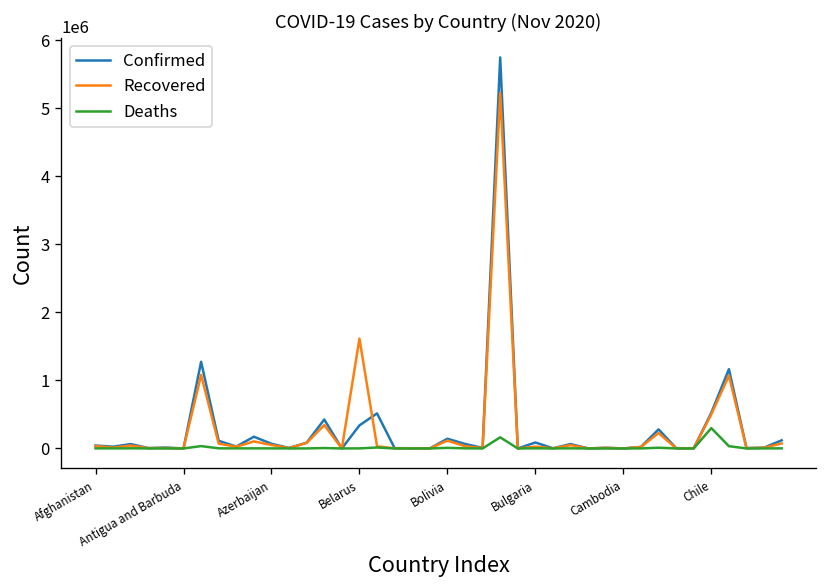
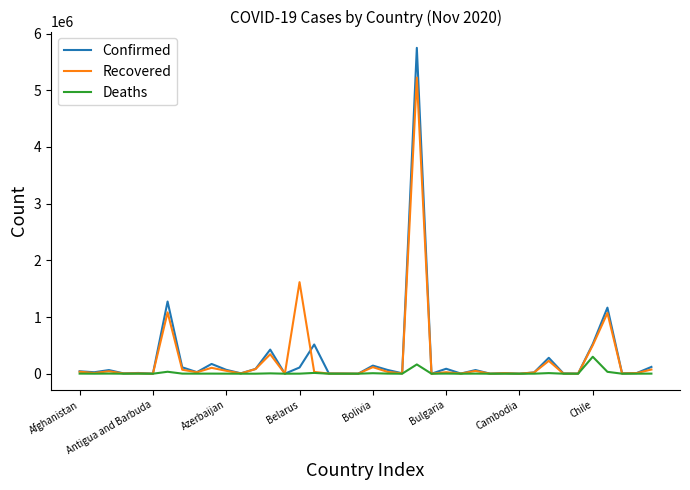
  {
    "Confirmed": {
-     "Belarus": 300000,
+     "Belarus": 100000,
      "Bulgaria": 100000
    },
    "Recovered": {
      "Belarus": 1600000
    },
    "Deaths": {
      "Azerbaijan": 0,
      "Belarus": 0,
      "Bolivia": 0,
      "Chile": 300000
    }
  }
